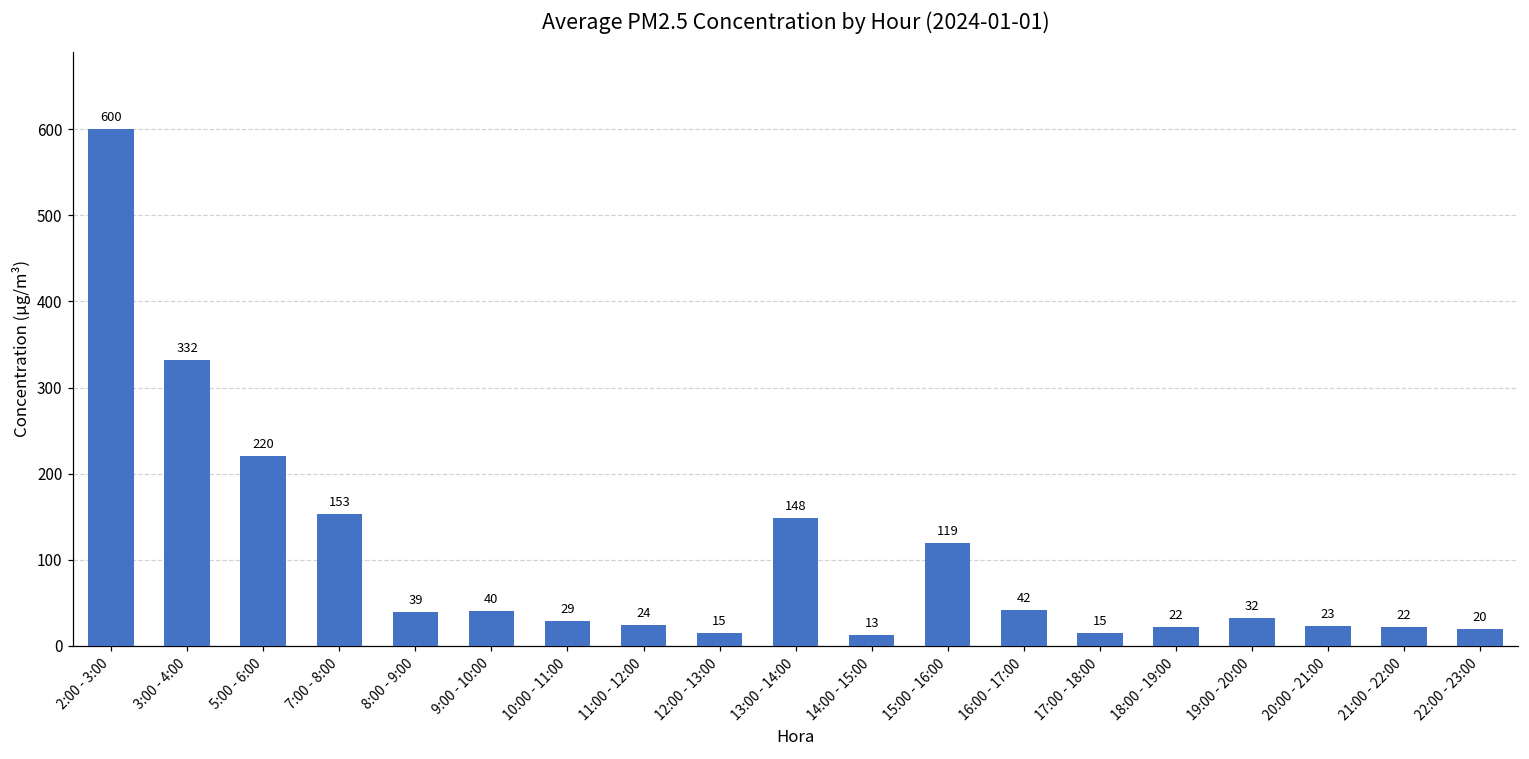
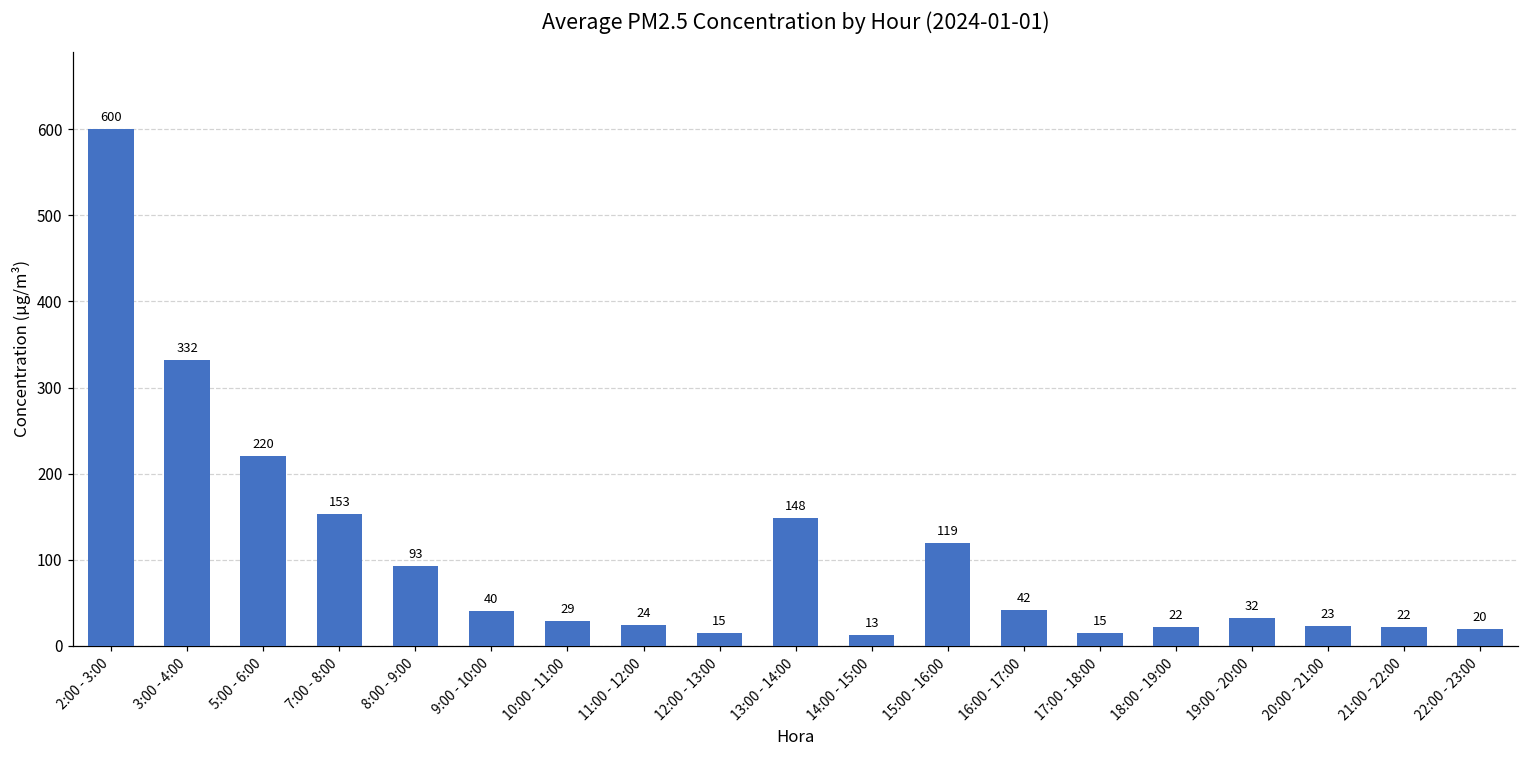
  {
    "2:00 - 3:00": 600,
    "3:00 - 4:00": 332,
    "5:00 - 6:00": 220,
    "7:00 - 8:00": 153,
-   "8:00 - 9:00": 39,
+   "8:00 - 9:00": 93,
    "9:00 - 10:00": 40,
    "10:00 - 11:00": 29,
    "11:00 - 12:00": 24,
    "12:00 - 13:00": 15,
    "13:00 - 14:00": 148,
    "14:00 - 15:00": 13,
    "15:00 - 16:00": 119,
    "16:00 - 17:00": 42,
    "17:00 - 18:00": 15,
    "18:00 - 19:00": 22,
    "19:00 - 20:00": 32,
    "20:00 - 21:00": 23,
    "21:00 - 22:00": 22,
    "22:00 - 23:00": 20
  }
